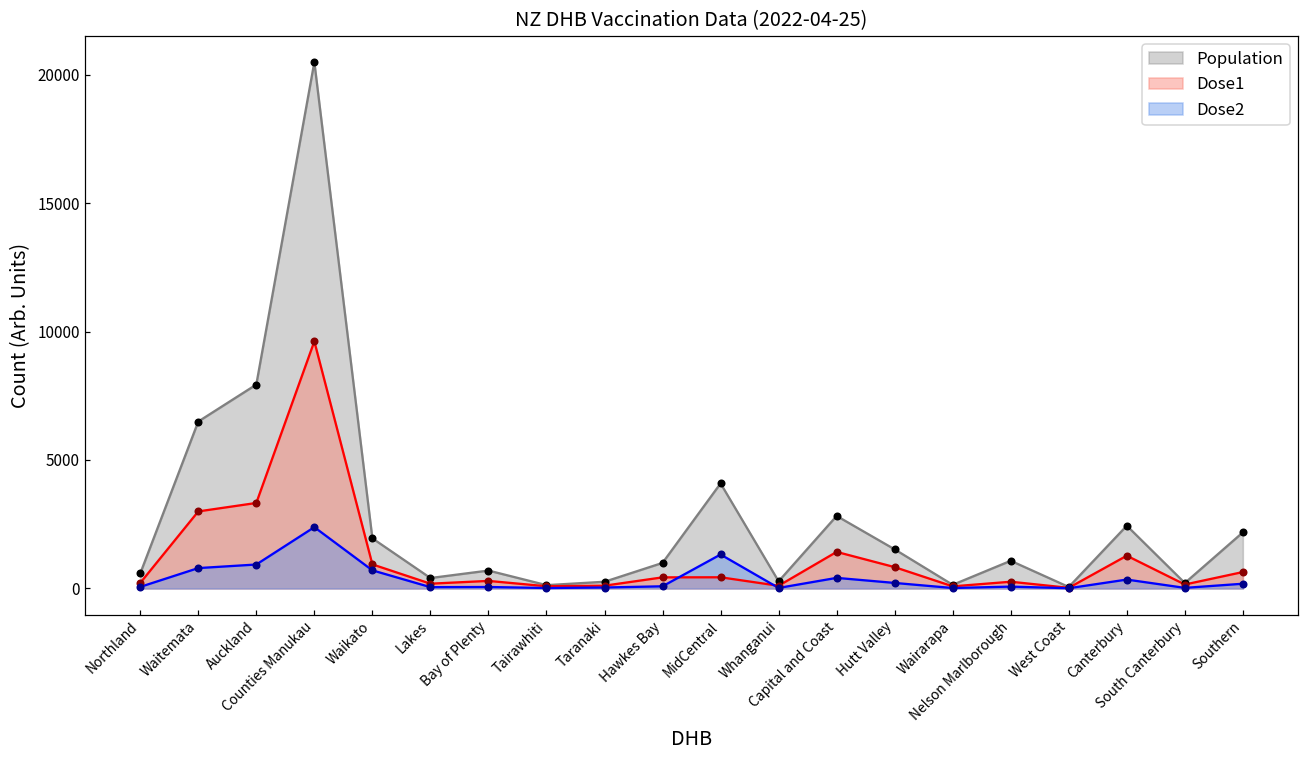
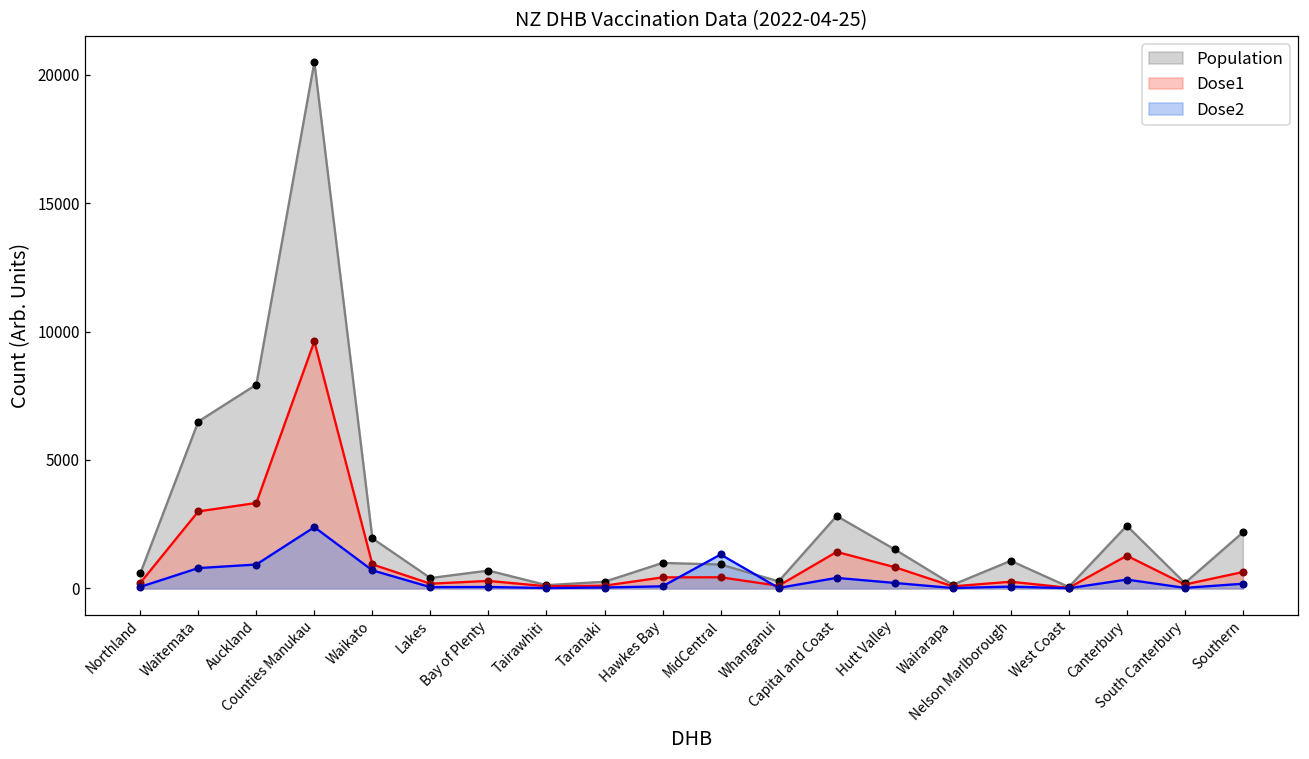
  {
    "Population": {
      "Northland": 600,
      "Waitemata": 6500,
      "Auckland": 7900,
      "Counties Manukau": 20500,
      "Waikato": 2000,
      "Lakes": 400,
      "Bay of Plenty": 700,
      "Taranaki": 300,
      "Hawkes Bay": 1000,
-     "MidCentral": 4100,
+     "MidCentral": 900,
      "Whanganui": 300,
      "Capital and Coast": 2800,
      "Hutt Valley": 1500,
      "Nelson Marlborough": 1100,
      "Canterbury": 2400,
      "Southern": 2200
    },
    "Dose1": {
      "Northland": 200,
      "Waitemata": 3000,
      "Auckland": 3300,
      "Counties Manukau": 9600,
      "Waikato": 900,
      "Lakes": 200,
      "Bay of Plenty": 300,
      "Hawkes Bay": 400,
      "MidCentral": 400,
      "Capital and Coast": 1400,
      "Hutt Valley": 800,
      "Nelson Marlborough": 300,
      "Canterbury": 1300,
      "Southern": 600
    },
    "Dose2": {
      "Northland": 100,
      "Waitemata": 800,
      "Auckland": 900,
      "Counties Manukau": 2400,
      "Waikato": 700,
      "Lakes": 100,
      "Bay of Plenty": 100,
      "Hawkes Bay": 100,
      "MidCentral": 1300,
      "Capital and Coast": 400,
      "Hutt Valley": 200,
      "Nelson Marlborough": 100,
      "Canterbury": 300,
      "South Canterbury": 0,
      "Southern": 200
    }
  }
